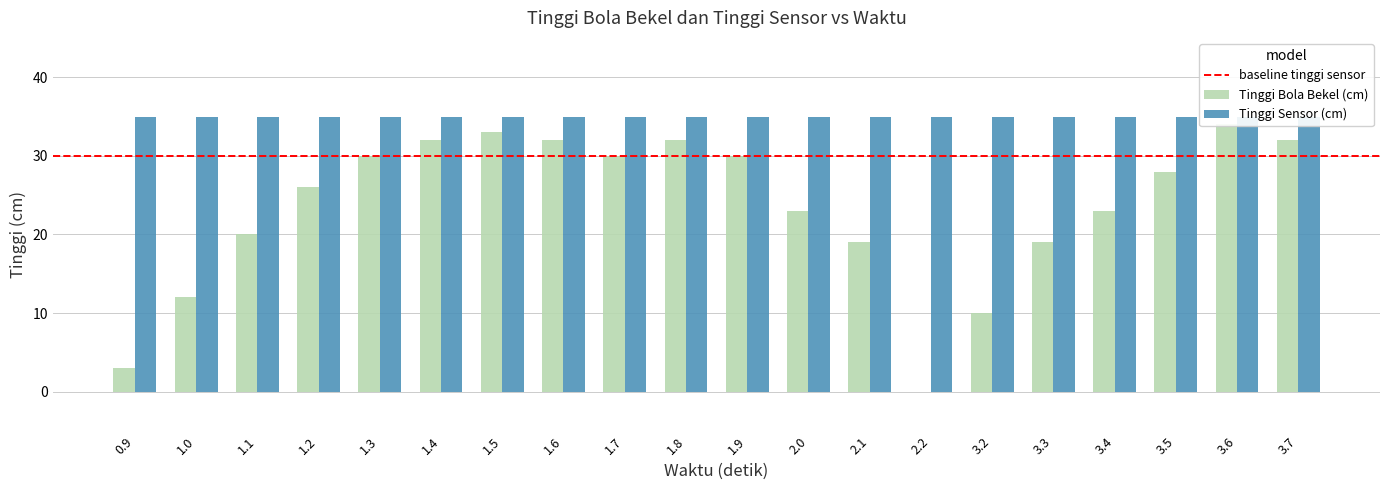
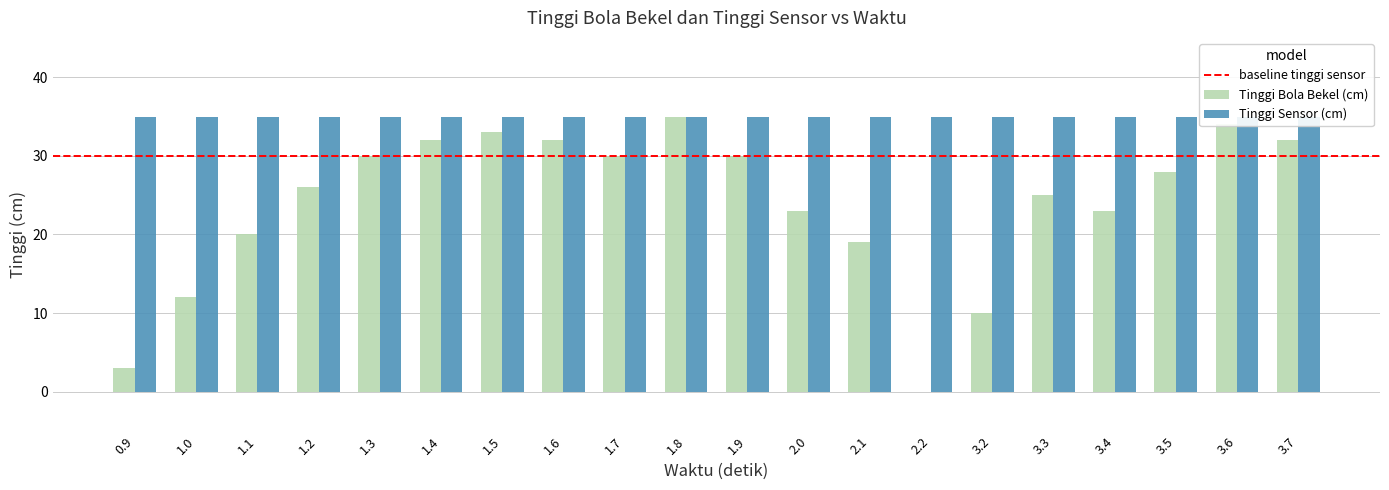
  {
    "Tinggi Bola Bekel (cm)": {
      "0.9": 3,
      "1.0": 12,
      "1.1": 20,
      "1.2": 26,
      "1.3": 30,
      "1.4": 32,
      "1.5": 33,
      "1.6": 32,
      "1.7": 30,
-     "1.8": 32,
+     "1.8": 35,
      "1.9": 30,
      "2.0": 23,
      "2.1": 19,
      "2.2": 0,
      "3.2": 10,
-     "3.3": 19,
+     "3.3": 25,
      "3.4": 23,
      "3.5": 28,
      "3.7": 32
    },
    "Tinggi Sensor (cm)": {
      "0.9": 35,
      "1.0": 35,
      "1.1": 35,
      "1.2": 35,
      "1.3": 35,
      "1.4": 35,
      "1.5": 35,
      "1.6": 35,
      "1.7": 35,
      "1.8": 35,
      "1.9": 35,
      "2.0": 35,
      "2.1": 35,
      "2.2": 35,
      "3.2": 35,
      "3.3": 35,
      "3.4": 35,
      "3.5": 35
    }
  }
